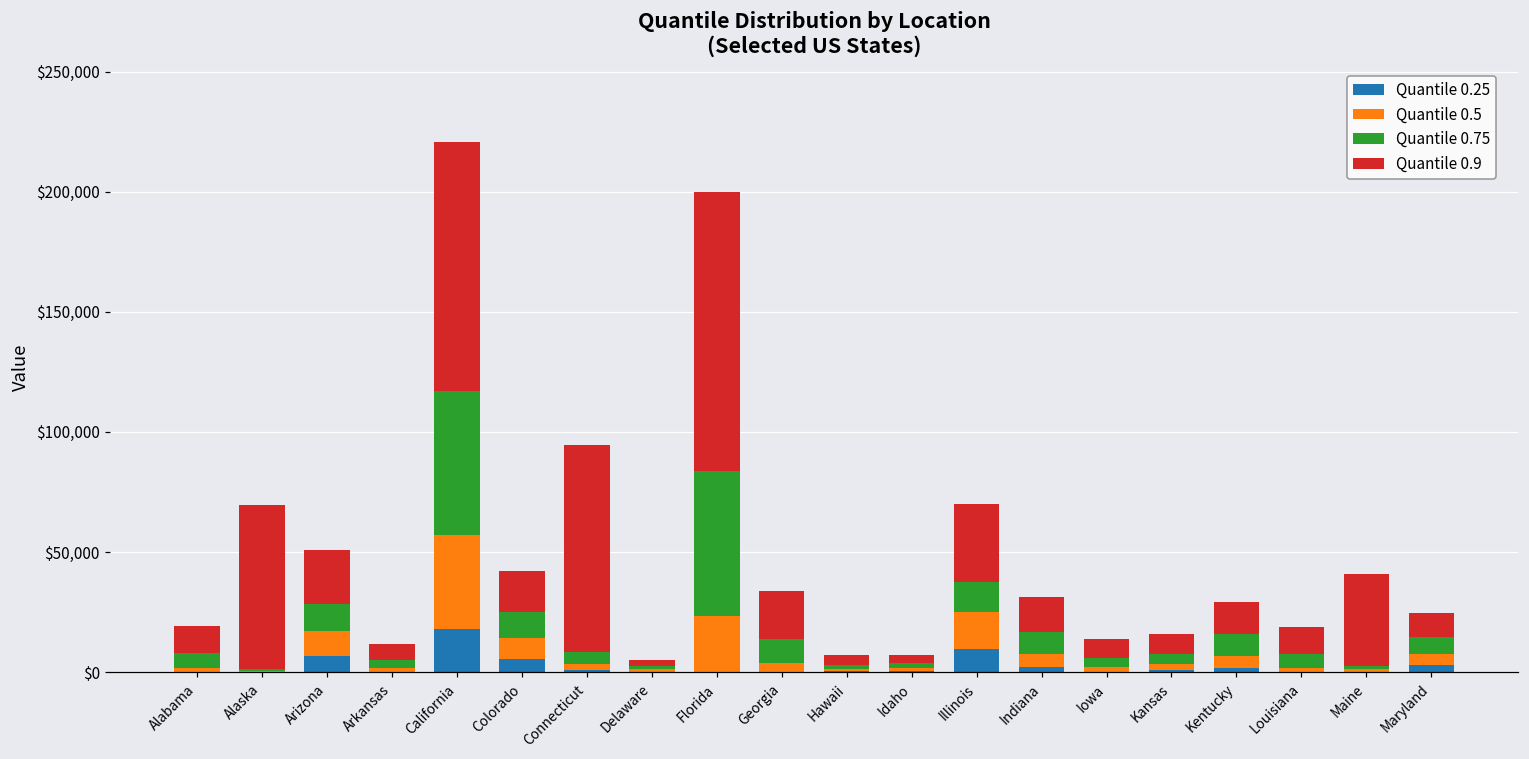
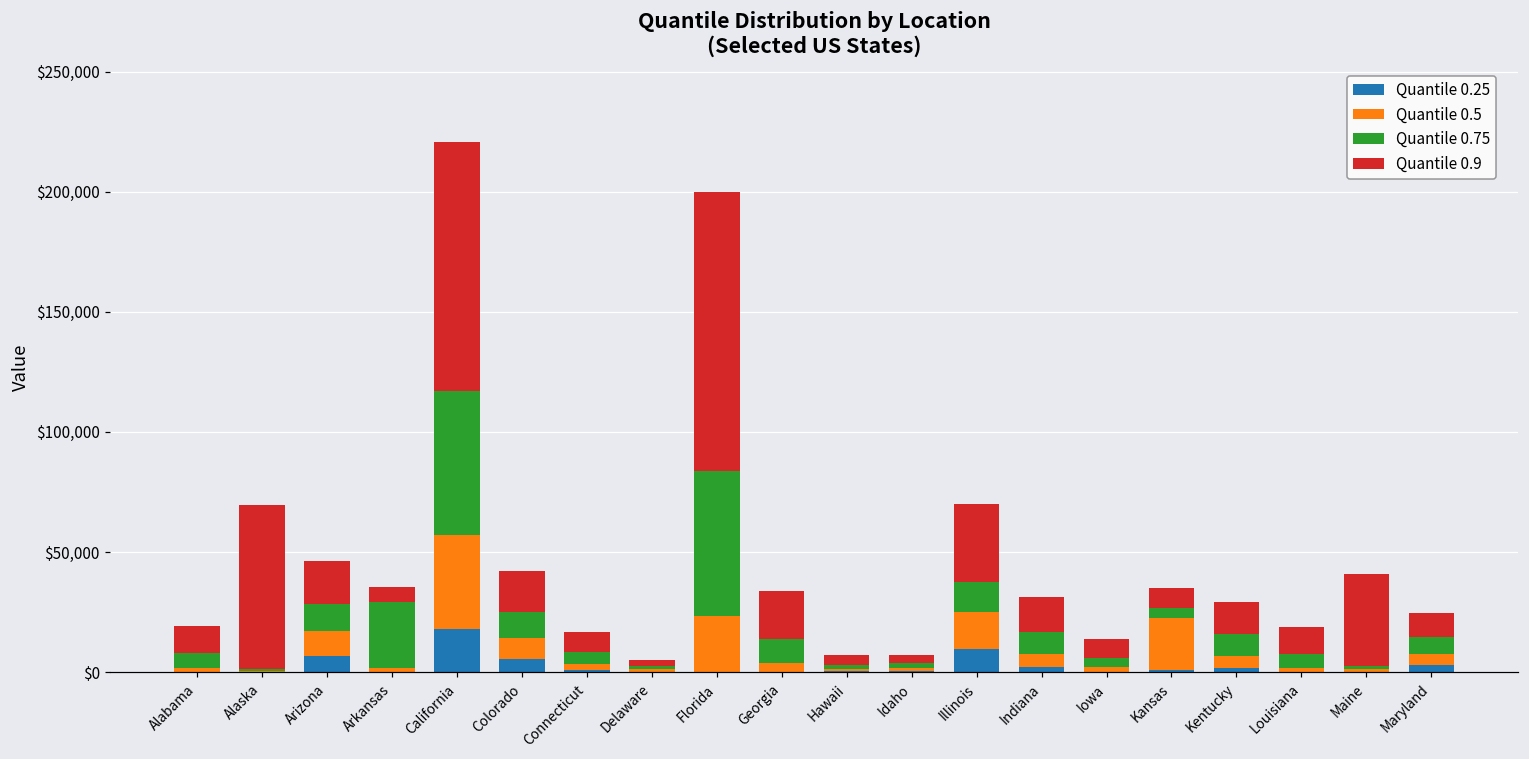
  {
    "Quantile 0.25": {
      "Alabama": "$0",
      "Alaska": "$0",
      "Arizona": "$7,000",
      "California": "$18,000",
      "Colorado": "$6,000",
      "Florida": "$0",
      "Georgia": "$0",
      "Illinois": "$10,000",
      "Indiana": "$2,000",
      "Iowa": "$0",
      "Kentucky": "$2,000",
      "Louisiana": "$0",
      "Maryland": "$3,000"
    },
    "Quantile 0.5": {
      "Alabama": "$2,000",
      "Arizona": "$11,000",
      "Arkansas": "$2,000",
      "California": "$39,000",
      "Colorado": "$8,000",
      "Connecticut": "$3,000",
      "Florida": "$23,000",
      "Georgia": "$4,000",
      "Idaho": "$1,000",
      "Illinois": "$16,000",
      "Indiana": "$5,000",
      "Iowa": "$2,000",
-     "Kansas": "$2,000",
+     "Kansas": "$22,000",
      "Kentucky": "$5,000",
      "Louisiana": "$2,000",
      "Maryland": "$5,000"
    },
    "Quantile 0.75": {
      "Alabama": "$6,000",
      "Arizona": "$11,000",
-     "Arkansas": "$3,000",
+     "Arkansas": "$27,000",
      "California": "$60,000",
      "Colorado": "$11,000",
      "Connecticut": "$5,000",
      "Delaware": "$2,000",
      "Florida": "$60,000",
      "Georgia": "$10,000",
      "Hawaii": "$2,000",
      "Idaho": "$2,000",
      "Illinois": "$12,000",
      "Indiana": "$9,000",
      "Iowa": "$4,000",
      "Kansas": "$4,000",
      "Kentucky": "$9,000",
      "Louisiana": "$6,000",
      "Maine": "$1,000",
      "Maryland": "$7,000"
    },
    "Quantile 0.9": {
      "Alabama": "$11,000",
      "Alaska": "$68,000",
-     "Arizona": "$23,000",
+     "Arizona": "$18,000",
      "Arkansas": "$6,000",
      "California": "$104,000",
      "Colorado": "$17,000",
-     "Connecticut": "$86,000",
+     "Connecticut": "$8,000",
      "Delaware": "$2,000",
      "Florida": "$116,000",
      "Georgia": "$20,000",
      "Hawaii": "$4,000",
      "Idaho": "$3,000",
      "Illinois": "$32,000",
      "Indiana": "$15,000",
      "Iowa": "$8,000",
      "Kansas": "$8,000",
      "Kentucky": "$13,000",
      "Louisiana": "$11,000",
      "Maine": "$38,000",
      "Maryland": "$10,000"
    }
  }
